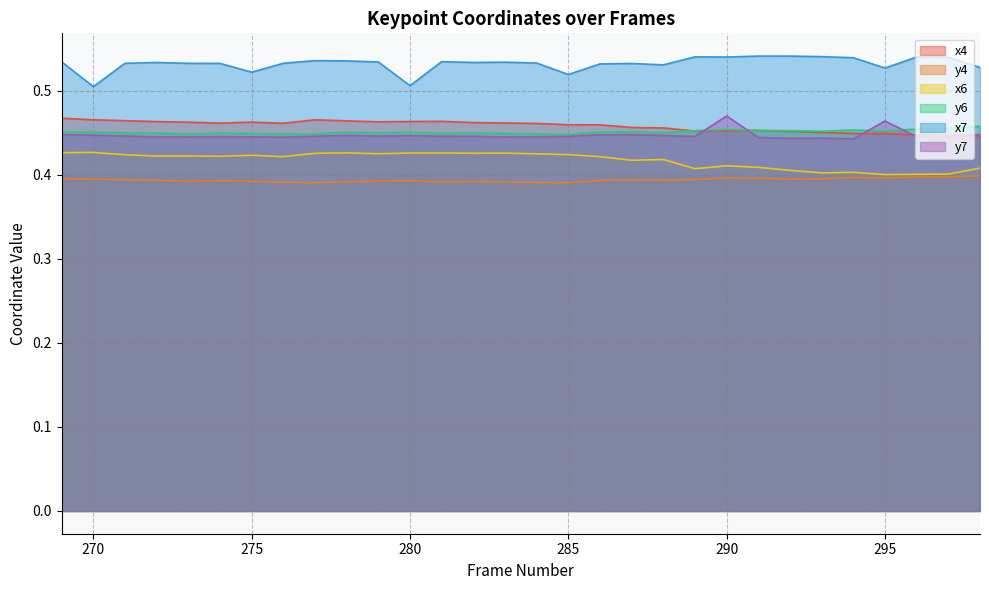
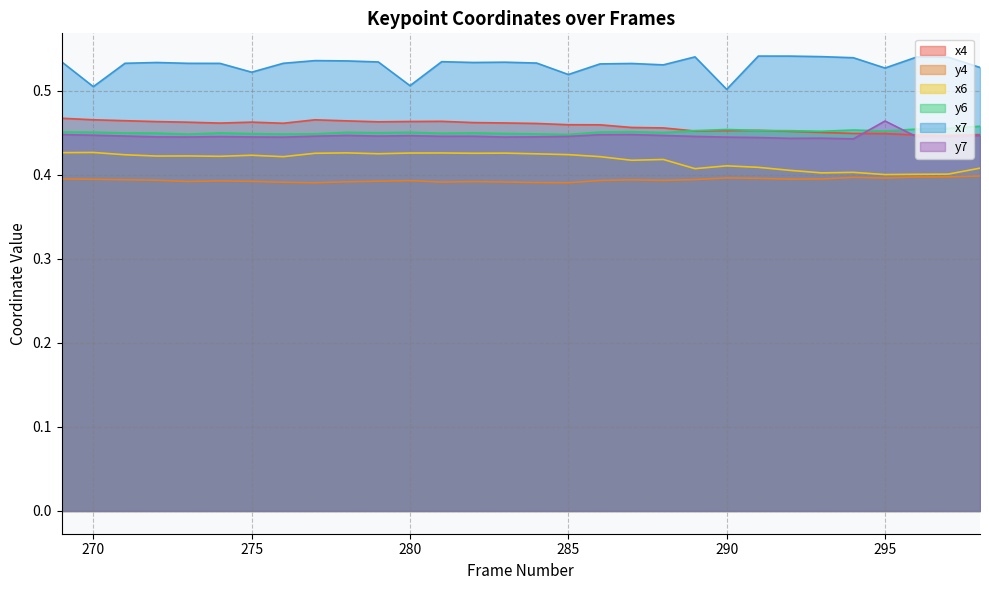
  {
    "y6": {
      "270": 0.45,
      "275": 0.45,
      "280": 0.45,
      "295": 0.45
    },
    "x7": {
      "270": 0.51,
      "275": 0.52,
      "280": 0.51,
      "285": 0.52,
-     "290": 0.54,
+     "290": 0.50,
      "295": 0.53
    },
    "y7": {
      "270": 0.45,
      "275": 0.45,
      "280": 0.45,
-     "290": 0.47,
+     "290": 0.45,
      "295": 0.46
    }
  }
